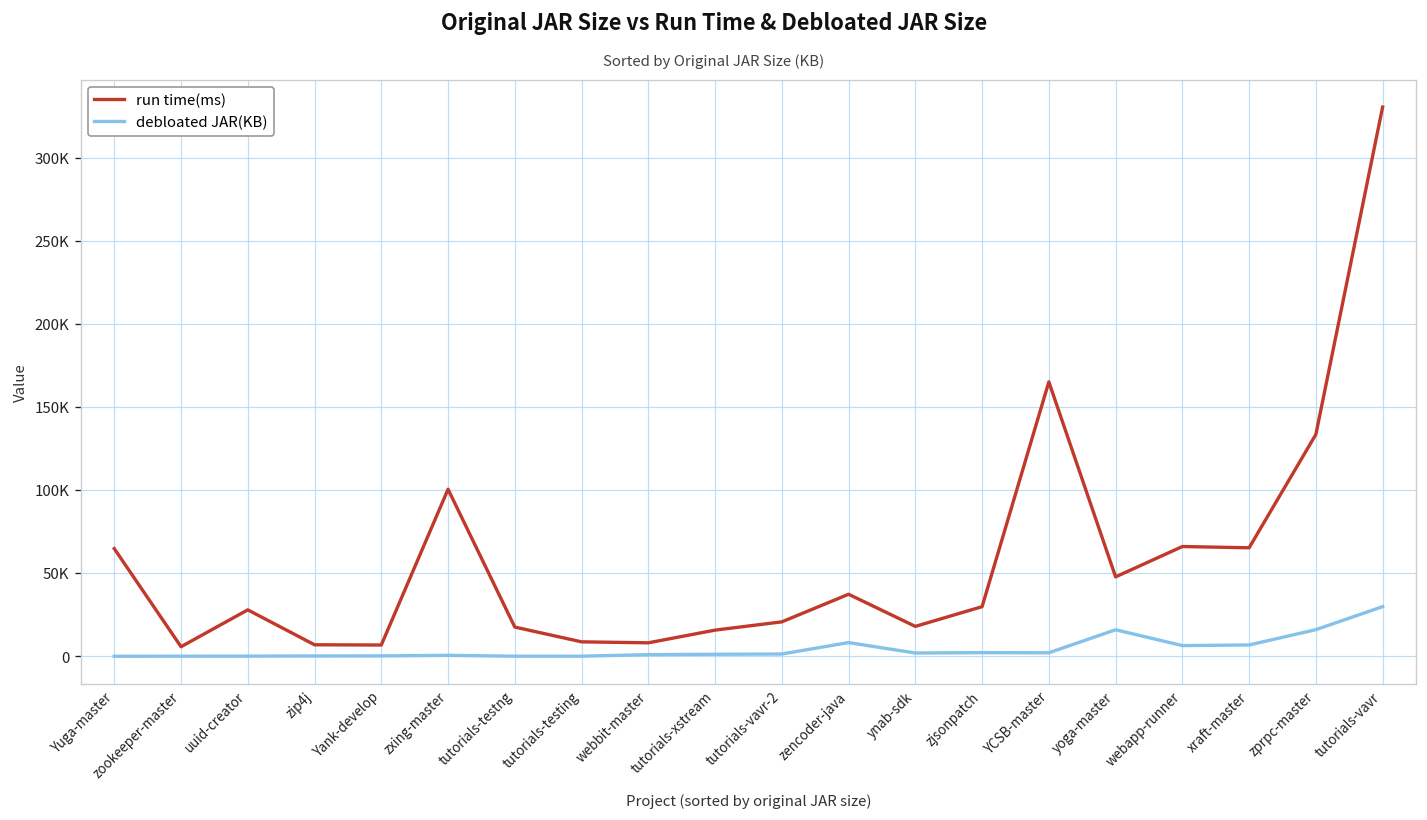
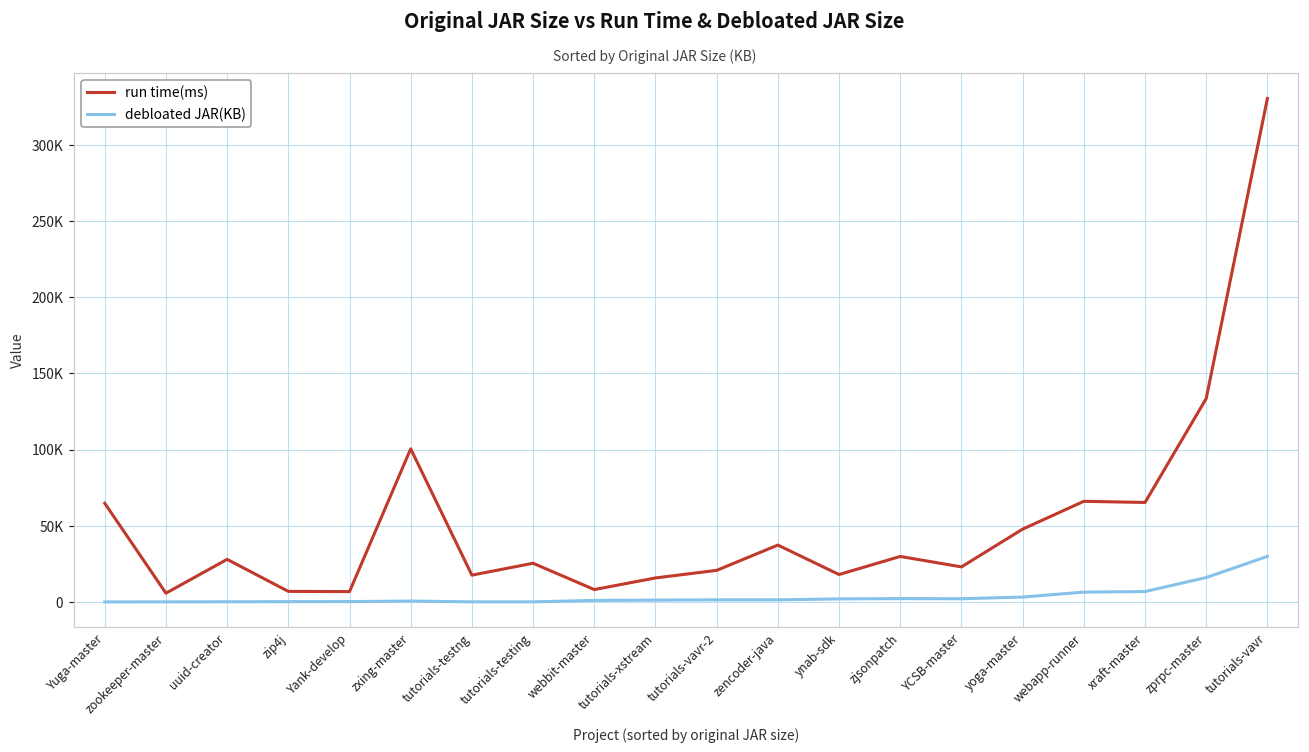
  {
    "run time(ms)": {
      "Yuga-master": 65000,
      "zookeeper-master": 6000,
      "uuid-creator": 28000,
      "zip4j": 7000,
      "Yank-develop": 7000,
      "zxing-master": 100000,
      "tutorials-testng": 18000,
-     "tutorials-testing": 9000,
+     "tutorials-testing": 25000,
      "webbit-master": 8000,
      "tutorials-xstream": 16000,
      "tutorials-vavr-2": 21000,
      "zencoder-java": 37000,
      "ynab-sdk": 18000,
      "zjsonpatch": 30000,
-     "YCSB-master": 165000,
+     "YCSB-master": 23000,
      "yoga-master": 48000,
      "webapp-runner": 66000,
      "xraft-master": 65000,
      "zprpc-master": 133000,
      "tutorials-vavr": 330000
    },
    "debloated JAR(KB)": {
      "Yuga-master": 0,
      "zookeeper-master": 0,
      "uuid-creator": 0,
      "zip4j": 0,
      "Yank-develop": 0,
      "zxing-master": 1000,
      "tutorials-testng": 0,
      "tutorials-testing": 0,
      "webbit-master": 1000,
      "tutorials-xstream": 1000,
      "tutorials-vavr-2": 1000,
-     "zencoder-java": 8000,
+     "zencoder-java": 1000,
      "ynab-sdk": 2000,
      "zjsonpatch": 2000,
      "YCSB-master": 2000,
-     "yoga-master": 16000,
+     "yoga-master": 3000,
      "webapp-runner": 6000,
      "xraft-master": 7000,
      "zprpc-master": 16000,
      "tutorials-vavr": 30000
    }
  }
